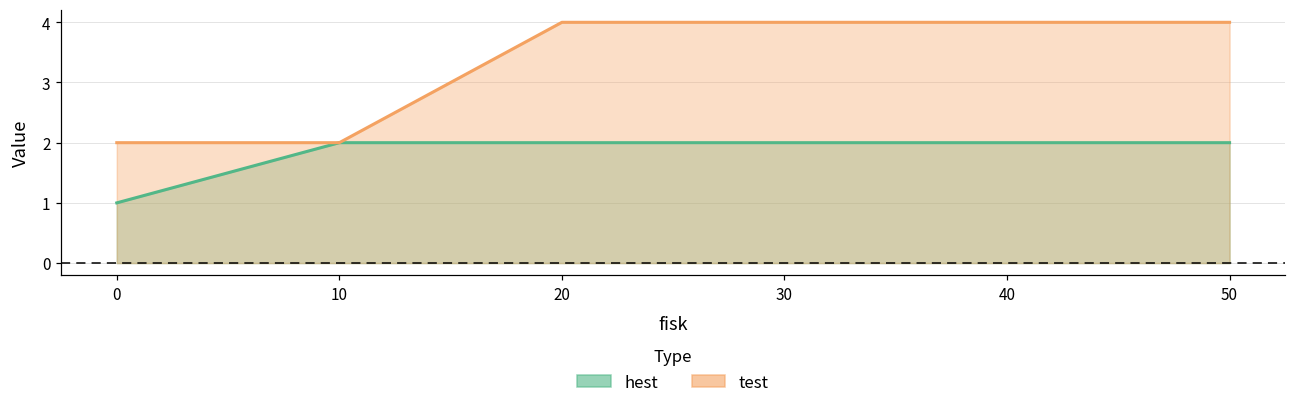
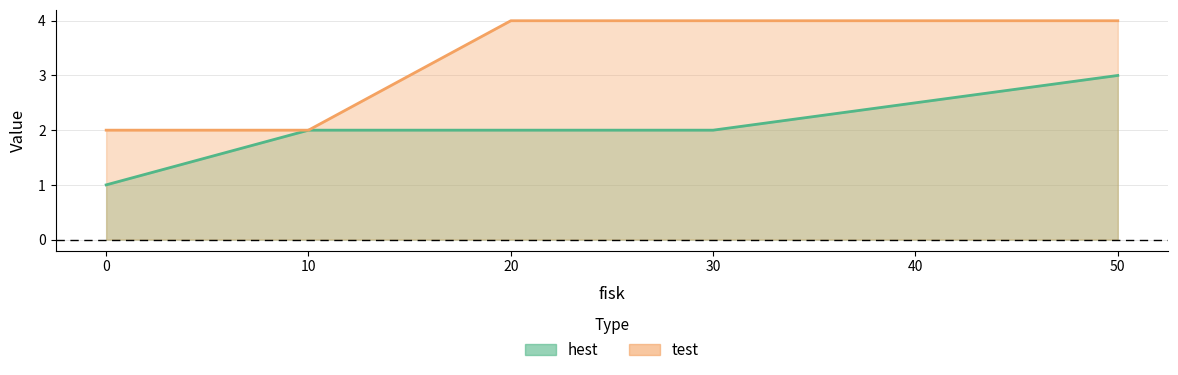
  {
    "hest": {
      "0": 1,
      "20": 2,
      "30": 2,
-     "50": 2
+     "50": 3
    },
    "test": {
      "0": 2,
      "20": 4,
      "30": 4,
      "50": 4
    }
  }
